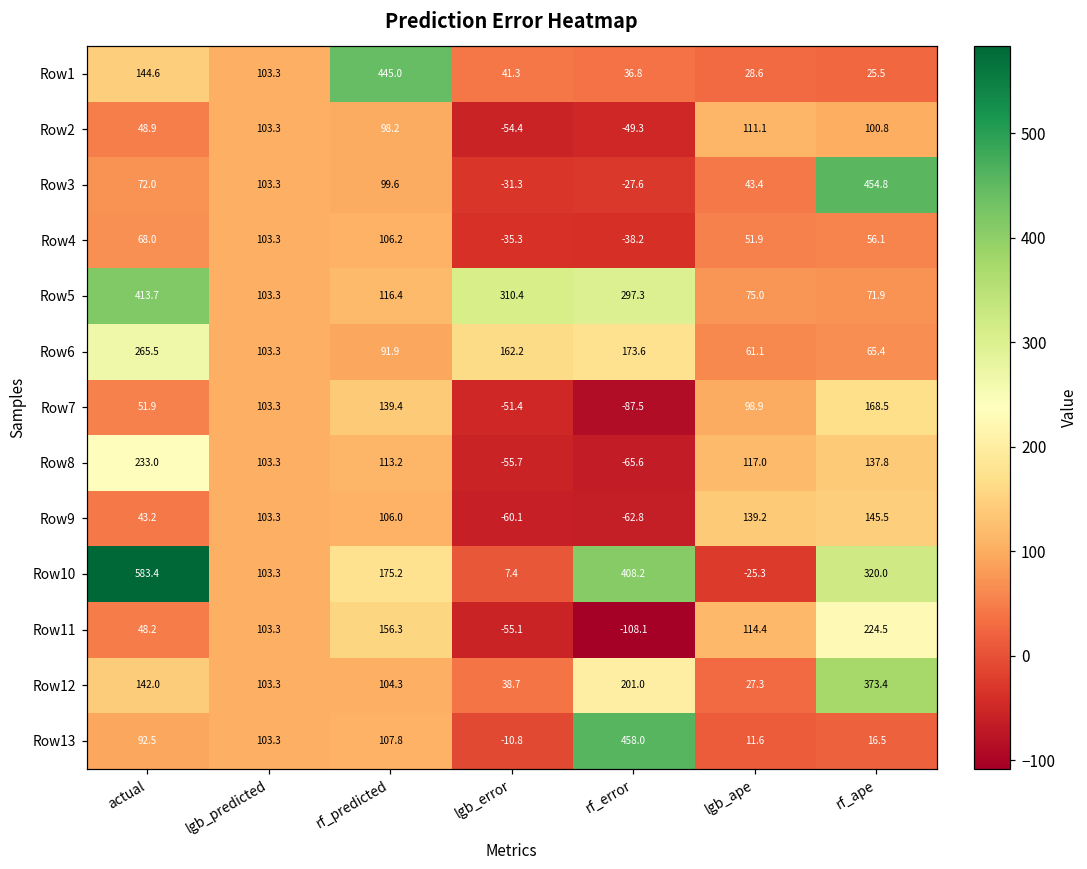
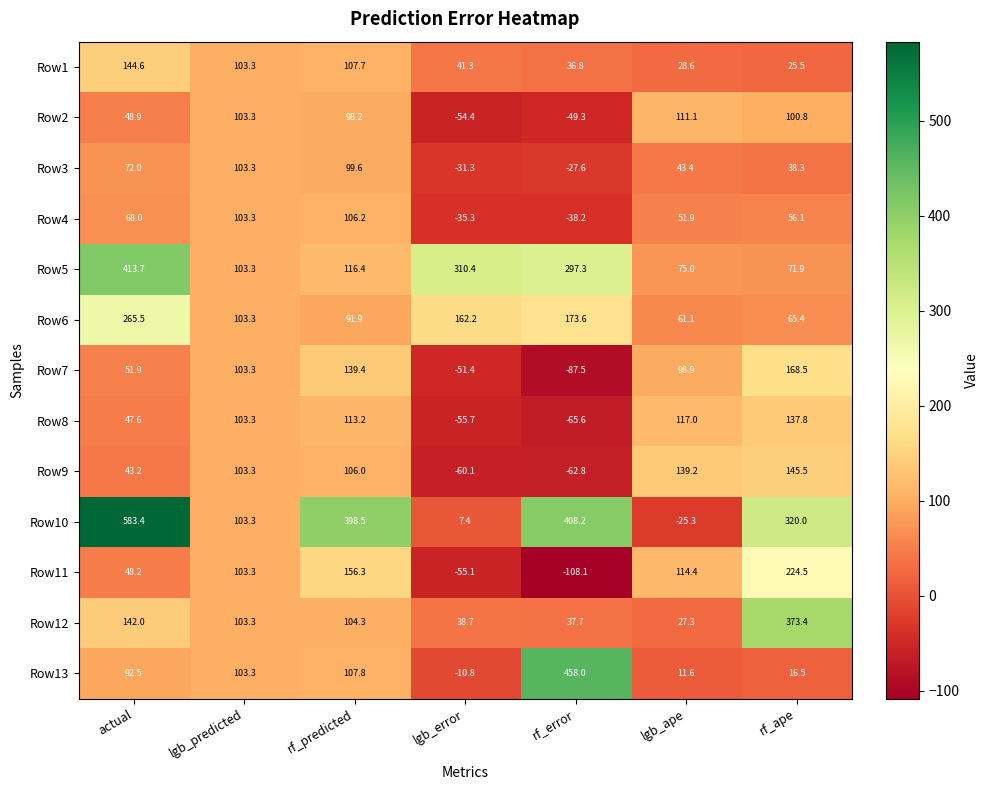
  {
    "Row1": {
      "actual": 144.6,
      "lgb_predicted": 103.3,
-     "rf_predicted": 445.0,
+     "rf_predicted": 107.7,
      "lgb_error": 41.3,
      "rf_error": 36.8,
      "lgb_ape": 28.6,
      "rf_ape": 25.5
    },
    "Row2": {
      "actual": 48.9,
      "lgb_predicted": 103.3,
      "rf_predicted": 98.2,
      "lgb_error": -54.4,
      "rf_error": -49.3,
      "lgb_ape": 111.1,
      "rf_ape": 100.8
    },
    "Row3": {
      "actual": 72.0,
      "lgb_predicted": 103.3,
      "rf_predicted": 99.6,
      "lgb_error": -31.3,
      "rf_error": -27.6,
      "lgb_ape": 43.4,
-     "rf_ape": 454.8
+     "rf_ape": 38.3
    },
    "Row4": {
      "actual": 68.0,
      "lgb_predicted": 103.3,
      "rf_predicted": 106.2,
      "lgb_error": -35.3,
      "rf_error": -38.2,
      "lgb_ape": 51.9,
      "rf_ape": 56.1
    },
    "Row5": {
      "actual": 413.7,
      "lgb_predicted": 103.3,
      "rf_predicted": 116.4,
      "lgb_error": 310.4,
      "rf_error": 297.3,
      "lgb_ape": 75.0,
      "rf_ape": 71.9
    },
    "Row6": {
      "actual": 265.5,
      "lgb_predicted": 103.3,
      "rf_predicted": 91.9,
      "lgb_error": 162.2,
      "rf_error": 173.6,
      "lgb_ape": 61.1,
      "rf_ape": 65.4
    },
    "Row7": {
      "actual": 51.9,
      "lgb_predicted": 103.3,
      "rf_predicted": 139.4,
      "lgb_error": -51.4,
      "rf_error": -87.5,
      "lgb_ape": 98.9,
      "rf_ape": 168.5
    },
    "Row8": {
-     "actual": 233.0,
+     "actual": 47.6,
      "lgb_predicted": 103.3,
      "rf_predicted": 113.2,
      "lgb_error": -55.7,
      "rf_error": -65.6,
      "lgb_ape": 117.0,
      "rf_ape": 137.8
    },
    "Row9": {
      "actual": 43.2,
      "lgb_predicted": 103.3,
      "rf_predicted": 106.0,
      "lgb_error": -60.1,
      "rf_error": -62.8,
      "lgb_ape": 139.2,
      "rf_ape": 145.5
    },
    "Row10": {
      "actual": 583.4,
      "lgb_predicted": 103.3,
-     "rf_predicted": 175.2,
+     "rf_predicted": 398.5,
      "lgb_error": 7.4,
      "rf_error": 408.2,
      "lgb_ape": -25.3,
      "rf_ape": 320.0
    },
    "Row11": {
      "actual": 48.2,
      "lgb_predicted": 103.3,
      "rf_predicted": 156.3,
      "lgb_error": -55.1,
      "rf_error": -108.1,
      "lgb_ape": 114.4,
      "rf_ape": 224.5
    },
    "Row12": {
      "actual": 142.0,
      "lgb_predicted": 103.3,
      "rf_predicted": 104.3,
      "lgb_error": 38.7,
-     "rf_error": 201.0,
+     "rf_error": 37.7,
      "lgb_ape": 27.3,
      "rf_ape": 373.4
    },
    "Row13": {
      "actual": 92.5,
      "lgb_predicted": 103.3,
      "rf_predicted": 107.8,
      "lgb_error": -10.8,
      "rf_error": 458.0,
      "lgb_ape": 11.6,
      "rf_ape": 16.5
    }
  }
